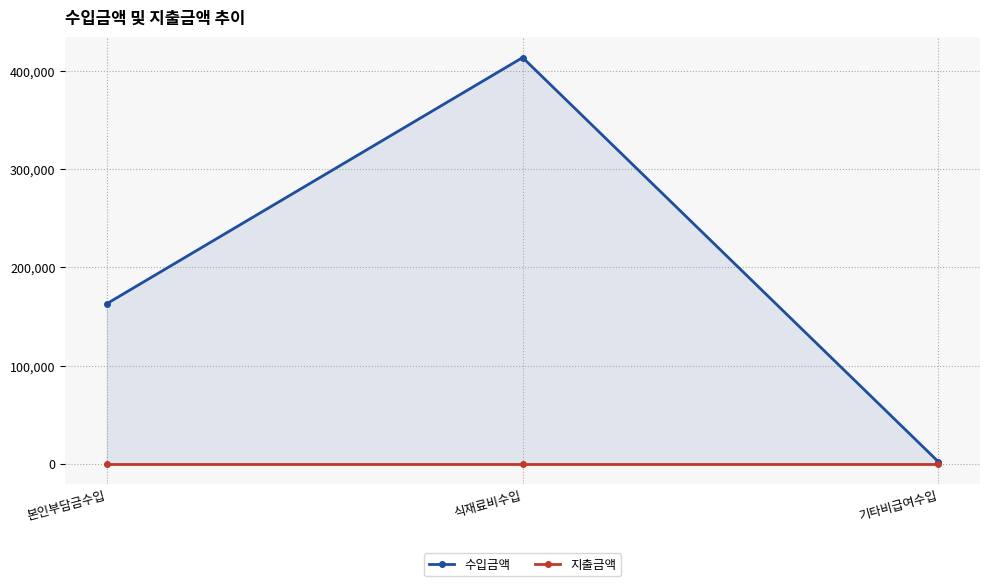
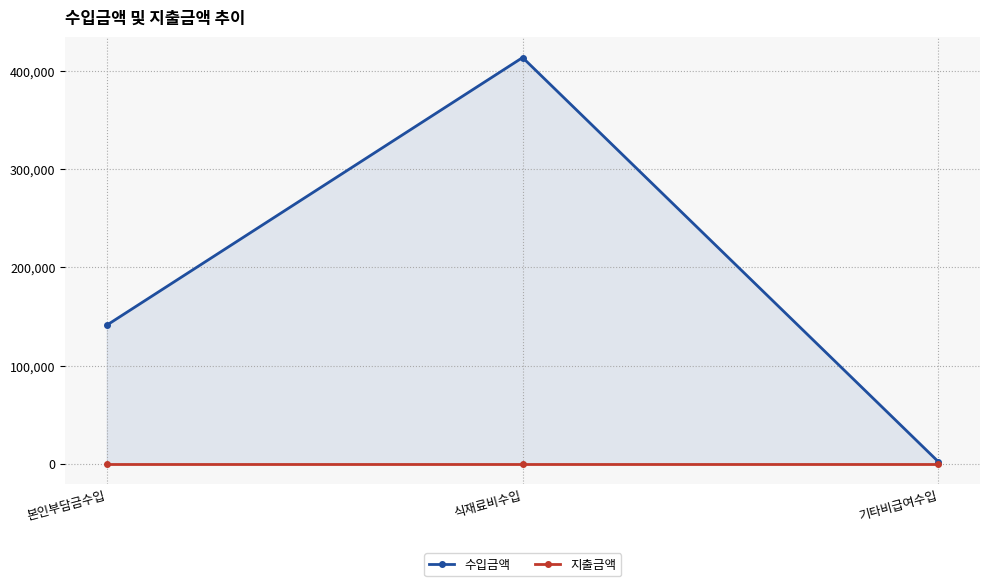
  {
    "수입금액": {
-     "본인부담금수입": "160,000",
+     "본인부담금수입": "140,000",
      "식재료비수입": "410,000"
    },
    "지출금액": {
      "본인부담금수입": "0",
      "식재료비수입": "0"
    }
  }
